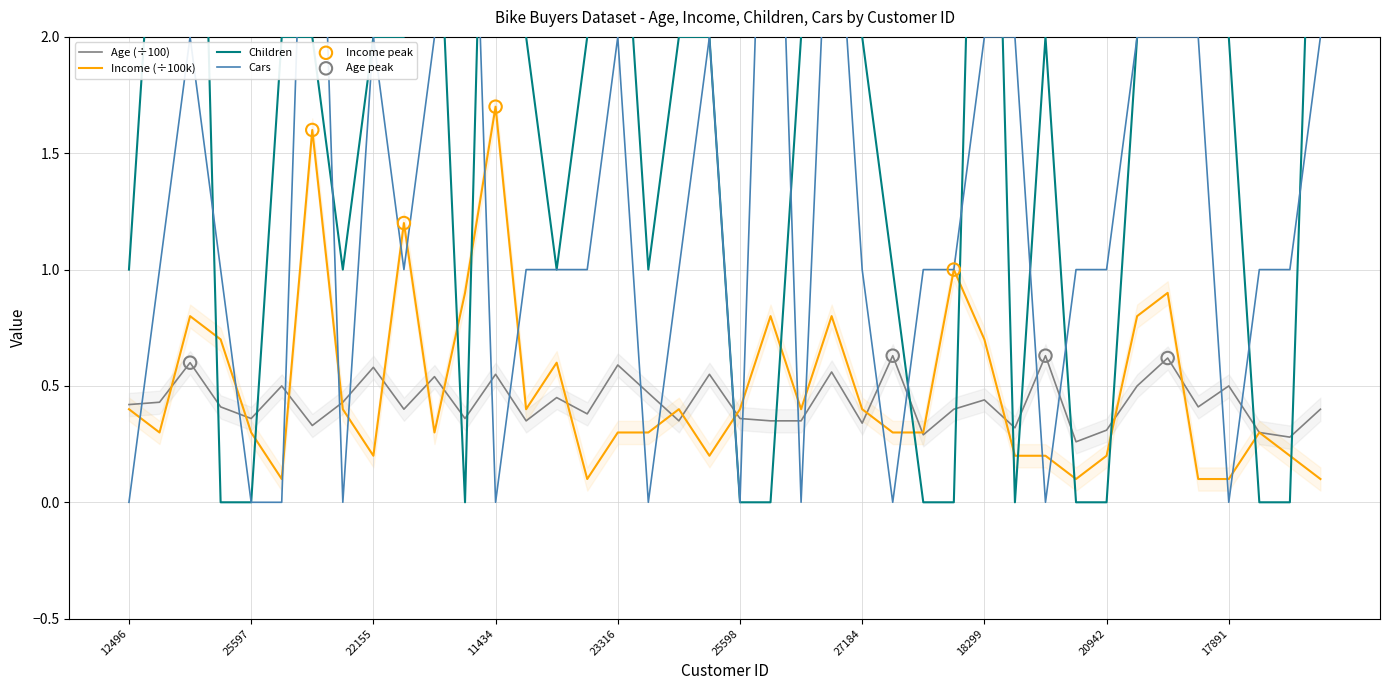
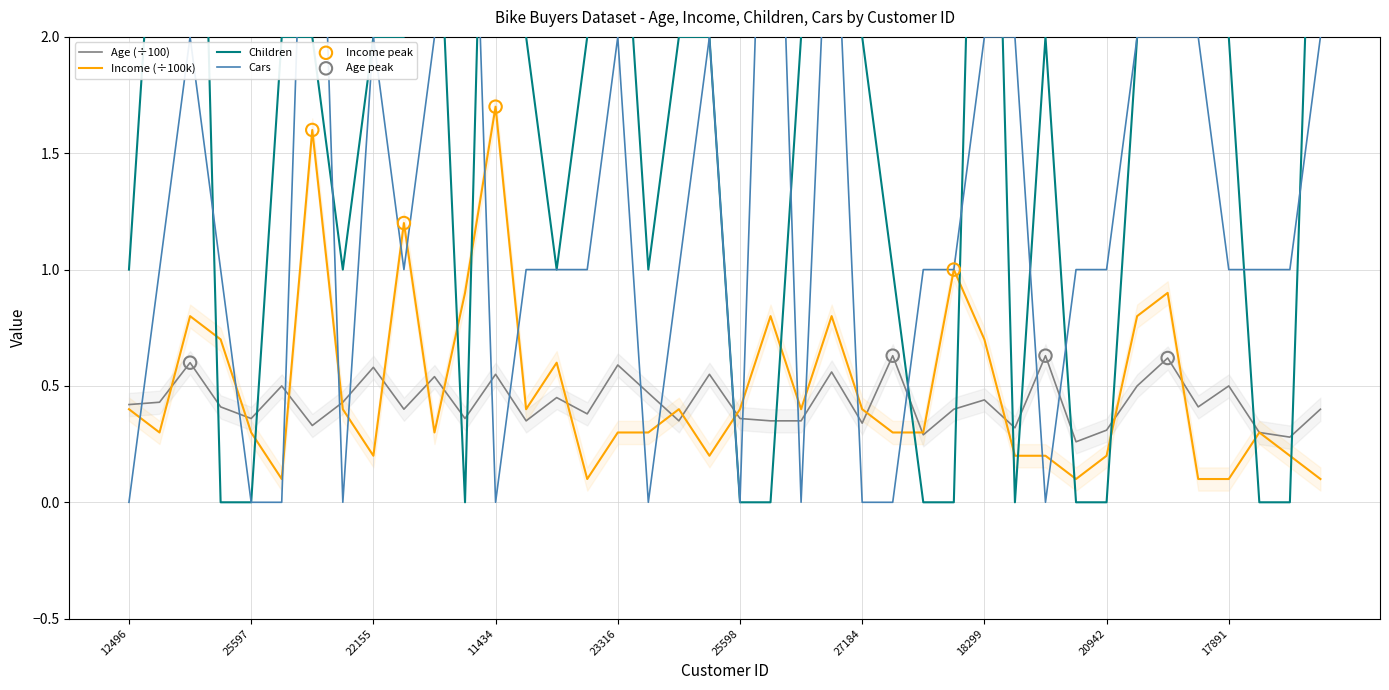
  {
    "Children": {
      "12496": 1,
      "27184": 2,
      "20942": 0,
      "17891": 2
    },
    "Cars": {
      "12496": 0,
      "11434": 0,
      "23316": 2,
-     "27184": 1,
+     "27184": 0,
      "18299": 2,
      "20942": 1,
-     "17891": 0
+     "17891": 1
    }
  }
